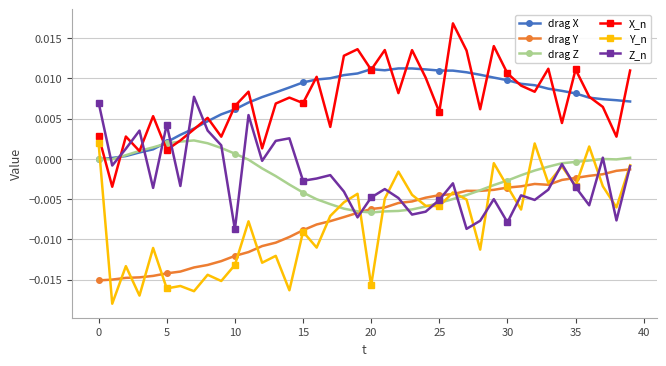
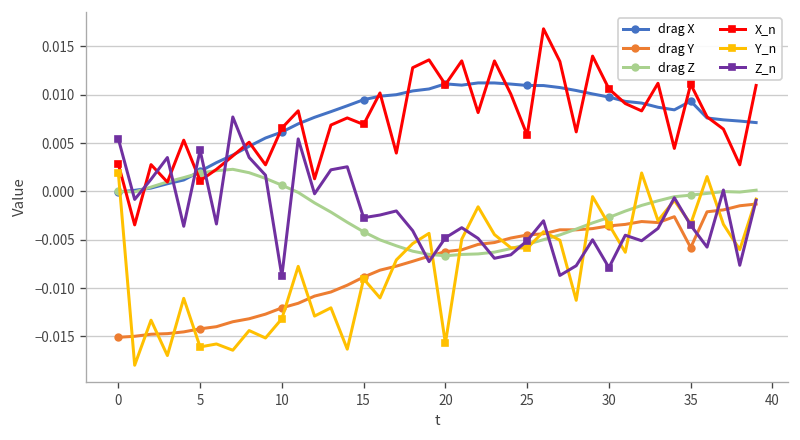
  {
    "drag X": {
      "10": 0.006,
      "15": 0.009,
      "25": 0.011,
      "30": 0.010,
-     "35": 0.008
+     "35": 0.009
    },
    "drag Y": {
      "0": -0.015,
      "5": -0.014,
      "10": -0.012,
      "20": -0.006,
      "25": -0.005,
-     "35": -0.002
+     "35": -0.006
    },
    "drag Z": {
      "10": 0.001,
      "15": -0.004,
      "20": -0.007,
      "25": -0.005,
      "30": -0.003,
      "35": 0.000
    },
    "X_n": {
      "0": 0.003,
      "5": 0.001,
      "10": 0.007,
      "15": 0.007,
      "25": 0.006,
      "30": 0.011,
      "35": 0.011
    },
    "Y_n": {
      "0": 0.002,
      "5": -0.016,
      "10": -0.013,
      "20": -0.016,
      "25": -0.006
    },
    "Z_n": {
-     "0": 0.007,
+     "0": 0.005,
      "5": 0.004,
      "10": -0.009,
      "15": -0.003,
      "20": -0.005,
      "25": -0.005,
      "30": -0.008
    }
  }
